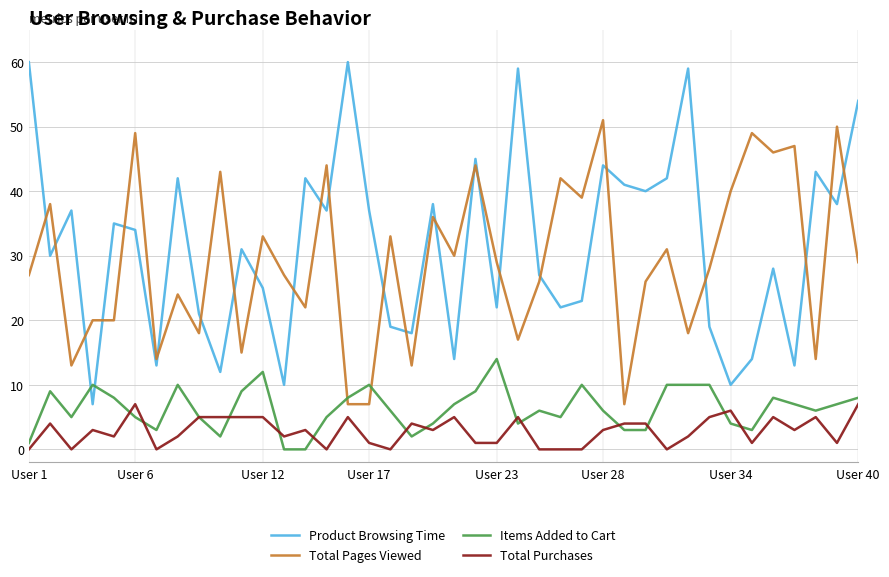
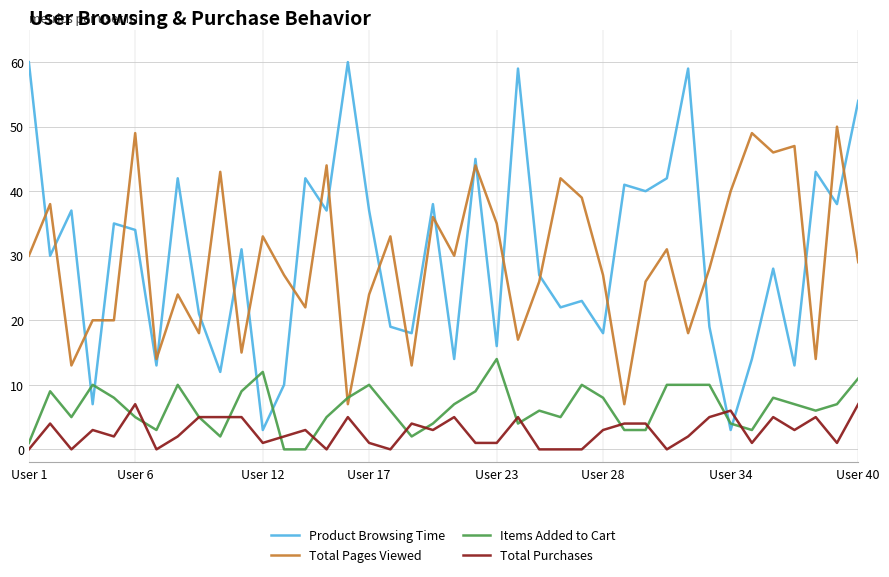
  {
    "Product Browsing Time": {
      "User 1": 60,
      "User 6": 34,
-     "User 12": 25,
+     "User 12": 3,
      "User 17": 37,
-     "User 23": 22,
-     "User 28": 44,
-     "User 34": 10,
+     "User 23": 16,
+     "User 28": 18,
+     "User 34": 3,
      "User 40": 54
    },
    "Total Pages Viewed": {
-     "User 1": 27,
+     "User 1": 30,
      "User 6": 49,
      "User 12": 33,
-     "User 17": 7,
-     "User 23": 29,
-     "User 28": 51,
+     "User 17": 24,
+     "User 23": 35,
+     "User 28": 27,
      "User 34": 40,
      "User 40": 29
    },
    "Items Added to Cart": {
      "User 1": 1,
      "User 6": 5,
      "User 12": 12,
      "User 17": 10,
      "User 23": 14,
-     "User 28": 6,
+     "User 28": 8,
      "User 34": 4,
-     "User 40": 8
+     "User 40": 11
    },
    "Total Purchases": {
      "User 1": 0,
      "User 6": 7,
-     "User 12": 5,
+     "User 12": 1,
      "User 17": 1,
      "User 23": 1,
      "User 28": 3,
      "User 34": 6,
      "User 40": 7
    }
  }
